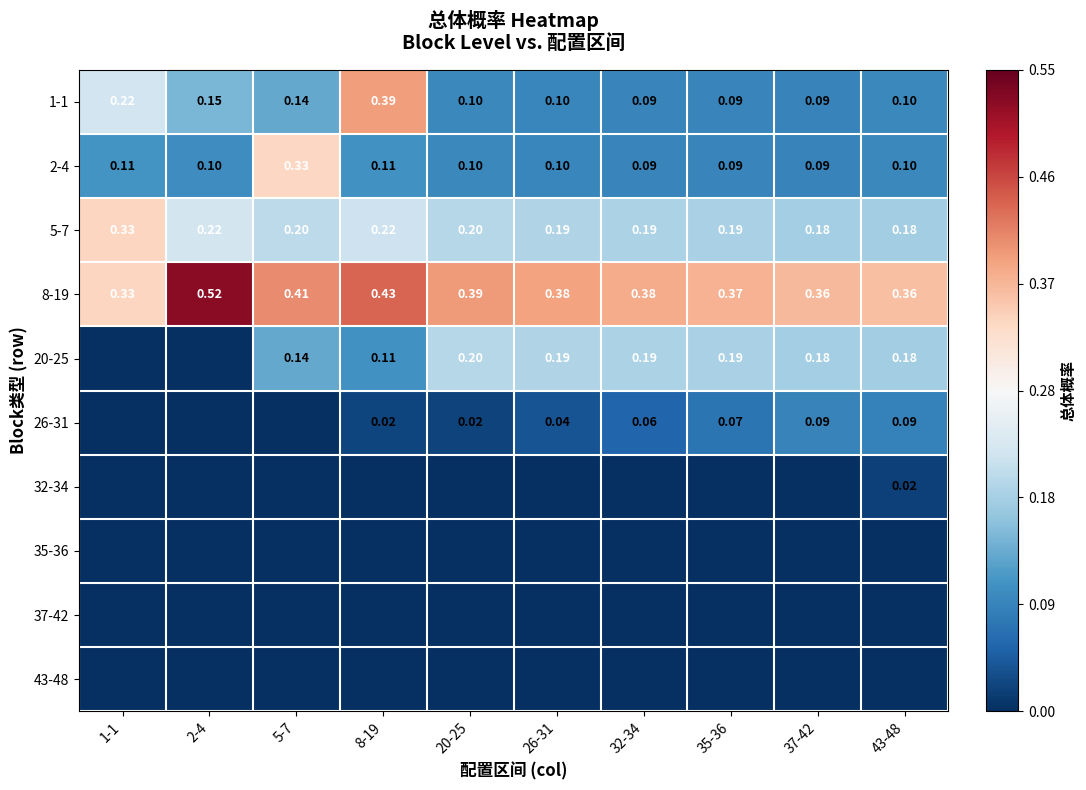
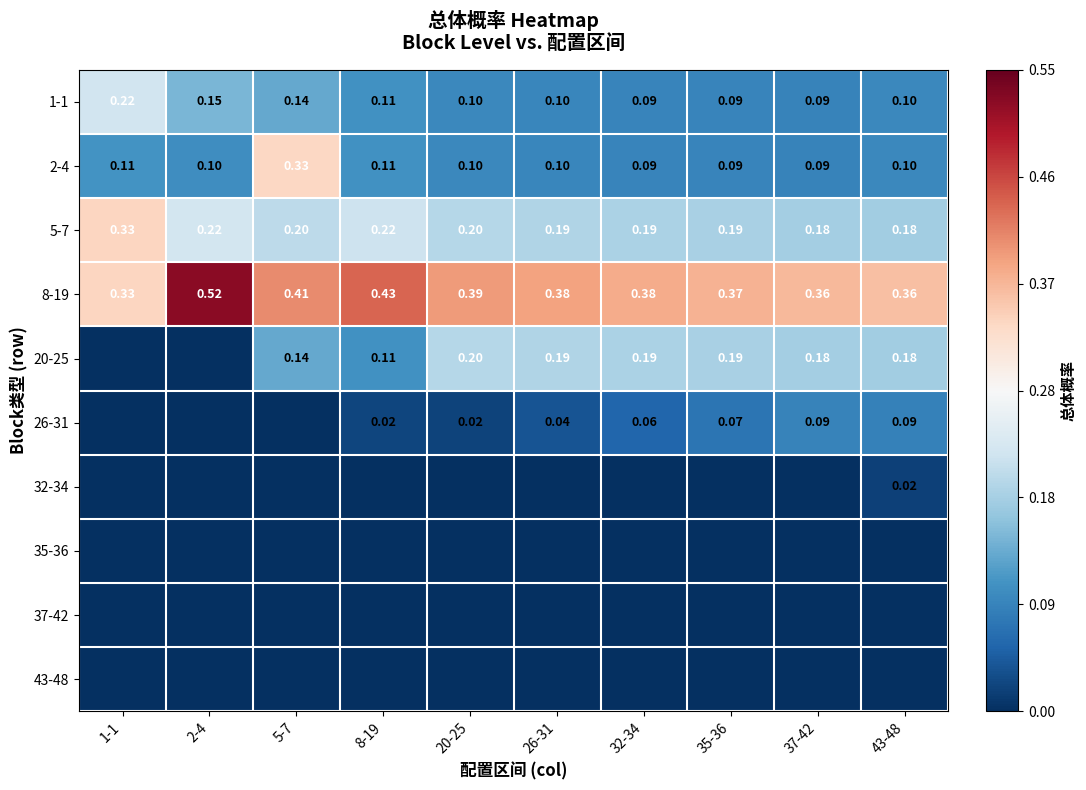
  {
    "1-1": {
      "2-4": 0.15,
      "5-7": 0.14,
-     "8-19": 0.39,
+     "8-19": 0.11,
      "20-25": 0.10,
      "26-31": 0.10,
      "32-34": 0.09,
      "35-36": 0.09,
      "37-42": 0.09,
      "43-48": 0.10
    },
    "2-4": {
      "1-1": 0.11,
      "2-4": 0.10,
      "5-7": 0.33,
      "8-19": 0.11,
      "20-25": 0.10,
      "26-31": 0.10,
      "32-34": 0.09,
      "35-36": 0.09,
      "37-42": 0.09,
      "43-48": 0.10
    },
    "5-7": {
      "1-1": 0.33,
      "5-7": 0.20,
      "8-19": 0.22,
      "20-25": 0.20,
      "26-31": 0.19,
      "32-34": 0.19,
      "35-36": 0.19,
      "37-42": 0.18,
      "43-48": 0.18
    },
    "8-19": {
      "1-1": 0.33,
      "2-4": 0.52,
      "5-7": 0.41,
      "8-19": 0.43,
      "20-25": 0.39,
      "26-31": 0.38,
      "32-34": 0.38,
      "35-36": 0.37,
      "37-42": 0.36,
      "43-48": 0.36
    },
    "20-25": {
      "5-7": 0.14,
      "8-19": 0.11,
      "20-25": 0.20,
      "26-31": 0.19,
      "32-34": 0.19,
      "35-36": 0.19,
      "37-42": 0.18,
      "43-48": 0.18
    },
    "26-31": {
      "8-19": 0.02,
      "20-25": 0.02,
      "26-31": 0.04,
      "32-34": 0.06,
      "35-36": 0.07,
      "37-42": 0.09,
      "43-48": 0.09
    },
    "32-34": {
      "43-48": 0.02
    }
  }
